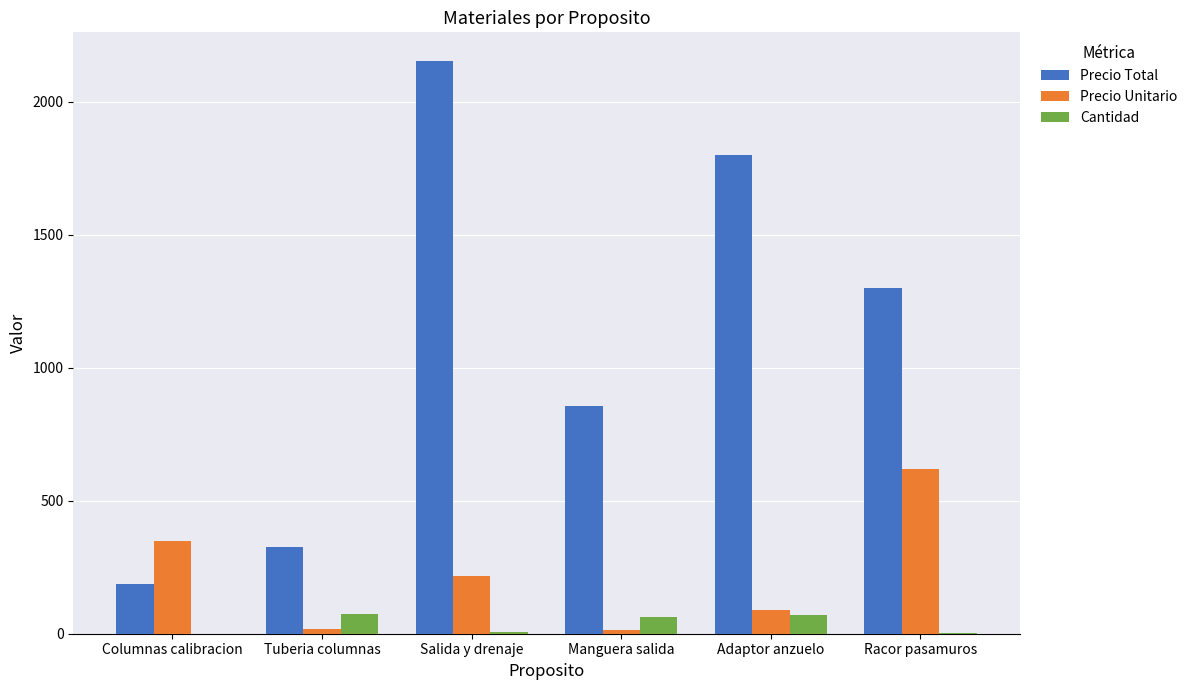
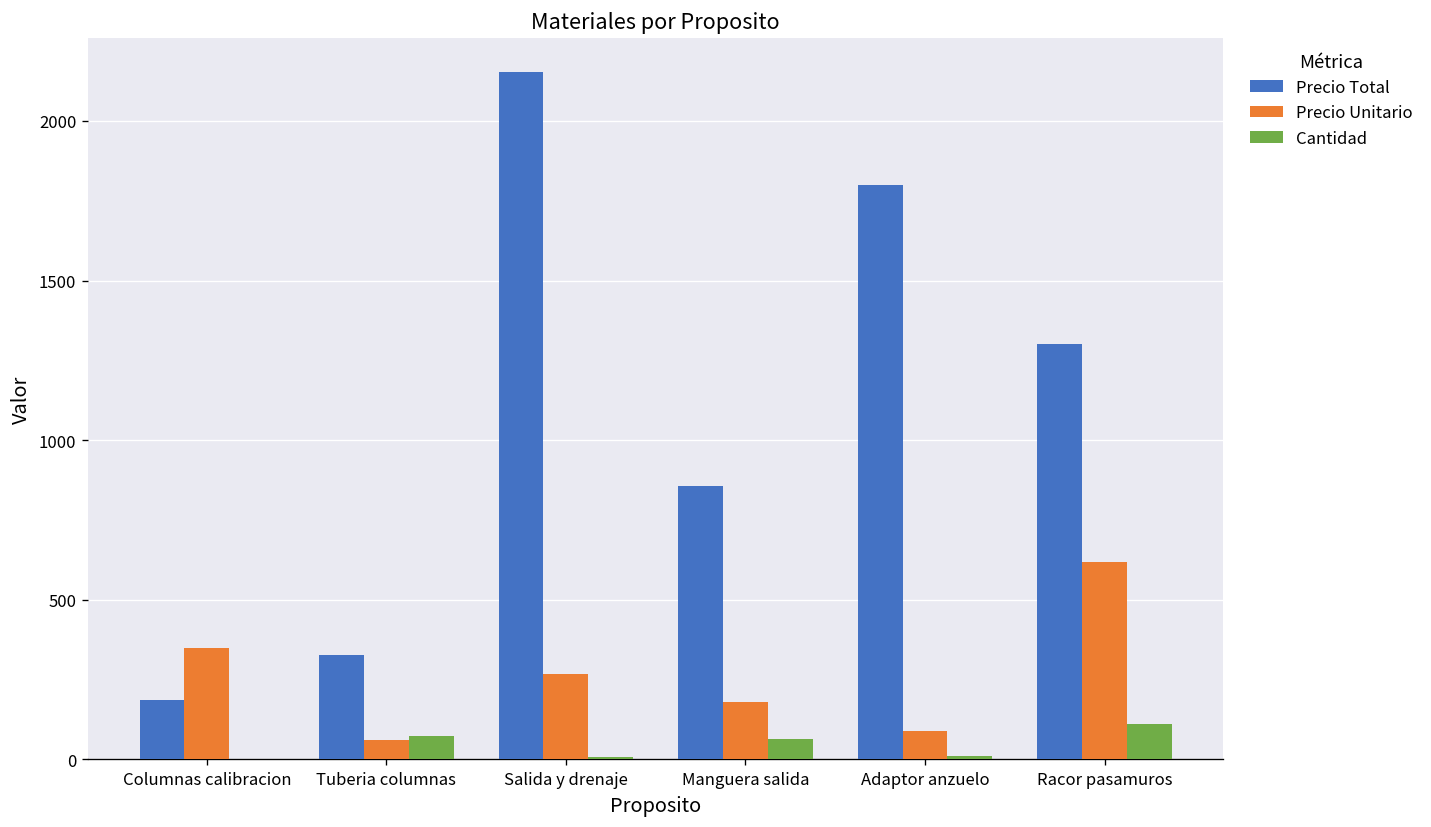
  {
    "Precio Total": {
      "Columnas calibracion": 190,
      "Tuberia columnas": 330,
      "Salida y drenaje": 2150,
      "Manguera salida": 860,
      "Adaptor anzuelo": 1800,
      "Racor pasamuros": 1300
    },
    "Precio Unitario": {
      "Columnas calibracion": 350,
-     "Tuberia columnas": 20,
-     "Salida y drenaje": 220,
-     "Manguera salida": 10,
+     "Tuberia columnas": 60,
+     "Salida y drenaje": 270,
+     "Manguera salida": 180,
      "Adaptor anzuelo": 90,
      "Racor pasamuros": 620
    },
    "Cantidad": {
      "Tuberia columnas": 70,
      "Manguera salida": 60,
-     "Adaptor anzuelo": 70,
-     "Racor pasamuros": 0
+     "Adaptor anzuelo": 10,
+     "Racor pasamuros": 110
    }
  }
